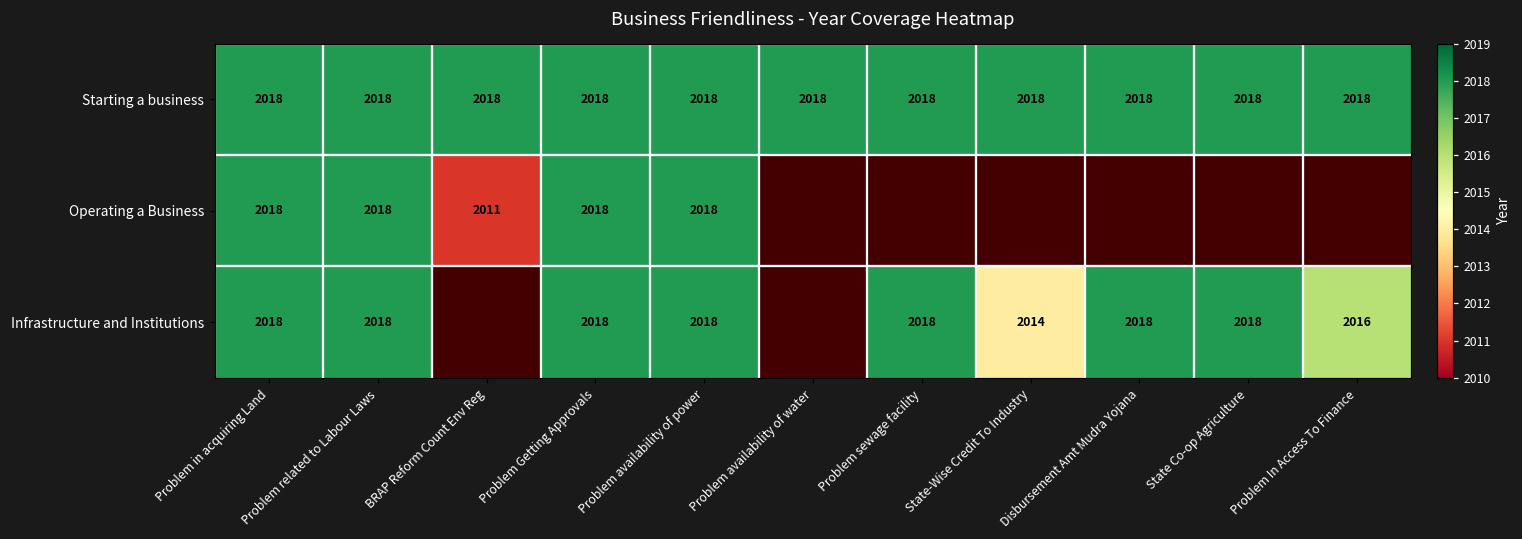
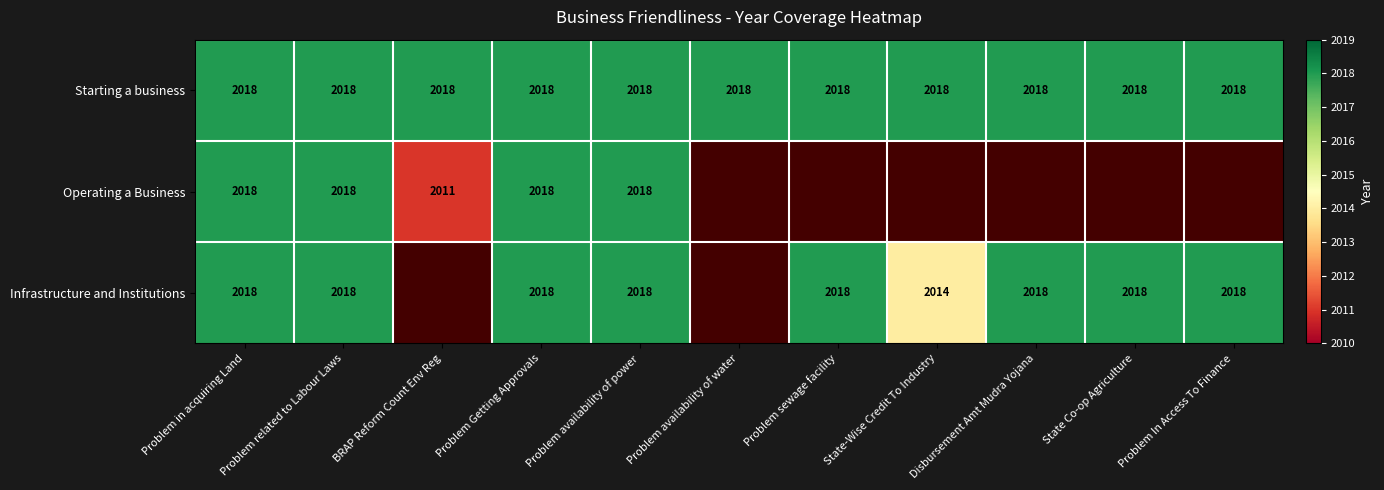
  {
    "Starting a business": {
      "Problem in acquiring Land": 2018,
      "Problem related to Labour Laws": 2018,
      "BRAP Reform Count Env Reg": 2018,
      "Problem Getting Approvals": 2018,
      "Problem availability of power": 2018,
      "Problem availability of water": 2018,
      "Problem sewage facility": 2018,
      "State-Wise Credit To Industry": 2018,
      "Disbursement Amt Mudra Yojana": 2018,
      "State Co-op Agriculture": 2018,
      "Problem In Access To Finance": 2018
    },
    "Operating a Business": {
      "Problem in acquiring Land": 2018,
      "Problem related to Labour Laws": 2018,
      "BRAP Reform Count Env Reg": 2011,
      "Problem Getting Approvals": 2018,
      "Problem availability of power": 2018
    },
    "Infrastructure and Institutions": {
      "Problem in acquiring Land": 2018,
      "Problem related to Labour Laws": 2018,
      "Problem Getting Approvals": 2018,
      "Problem availability of power": 2018,
      "Problem sewage facility": 2018,
      "State-Wise Credit To Industry": 2014,
      "Disbursement Amt Mudra Yojana": 2018,
      "State Co-op Agriculture": 2018,
-     "Problem In Access To Finance": 2016
+     "Problem In Access To Finance": 2018
    }
  }
